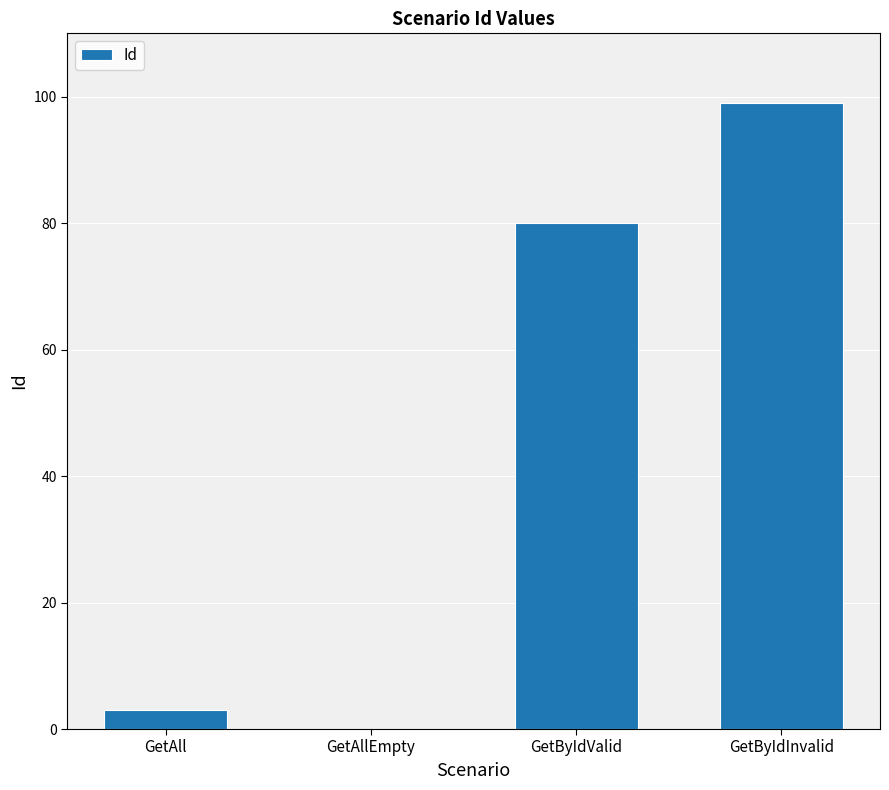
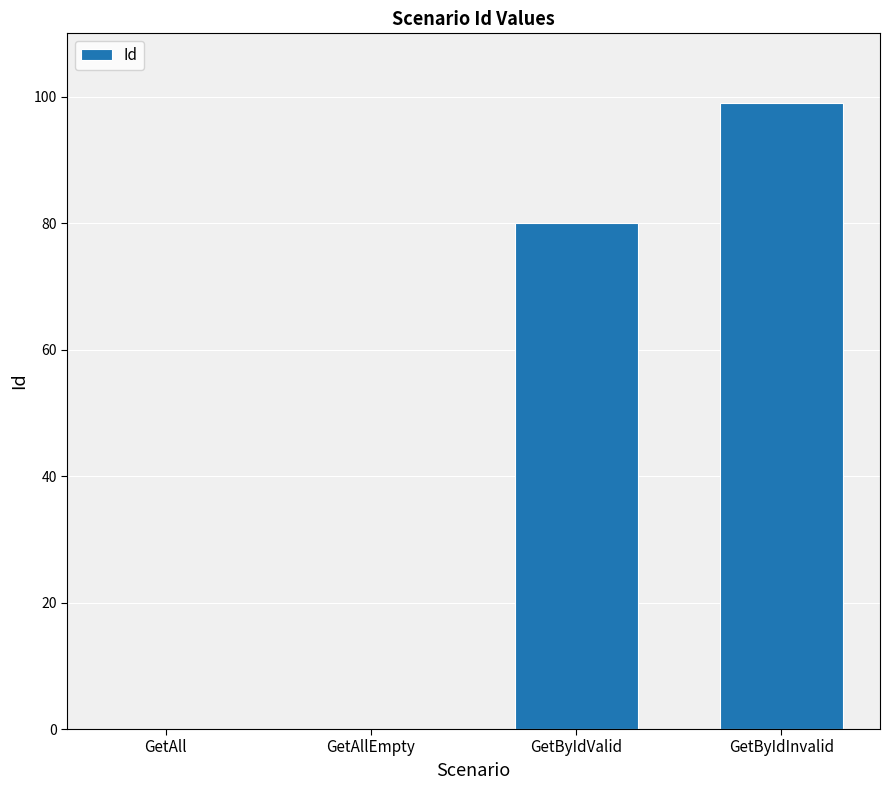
  {
-   "GetAll": 3,
+   "GetAll": 0,
    "GetAllEmpty": 0,
    "GetByIdValid": 80,
    "GetByIdInvalid": 99
  }
